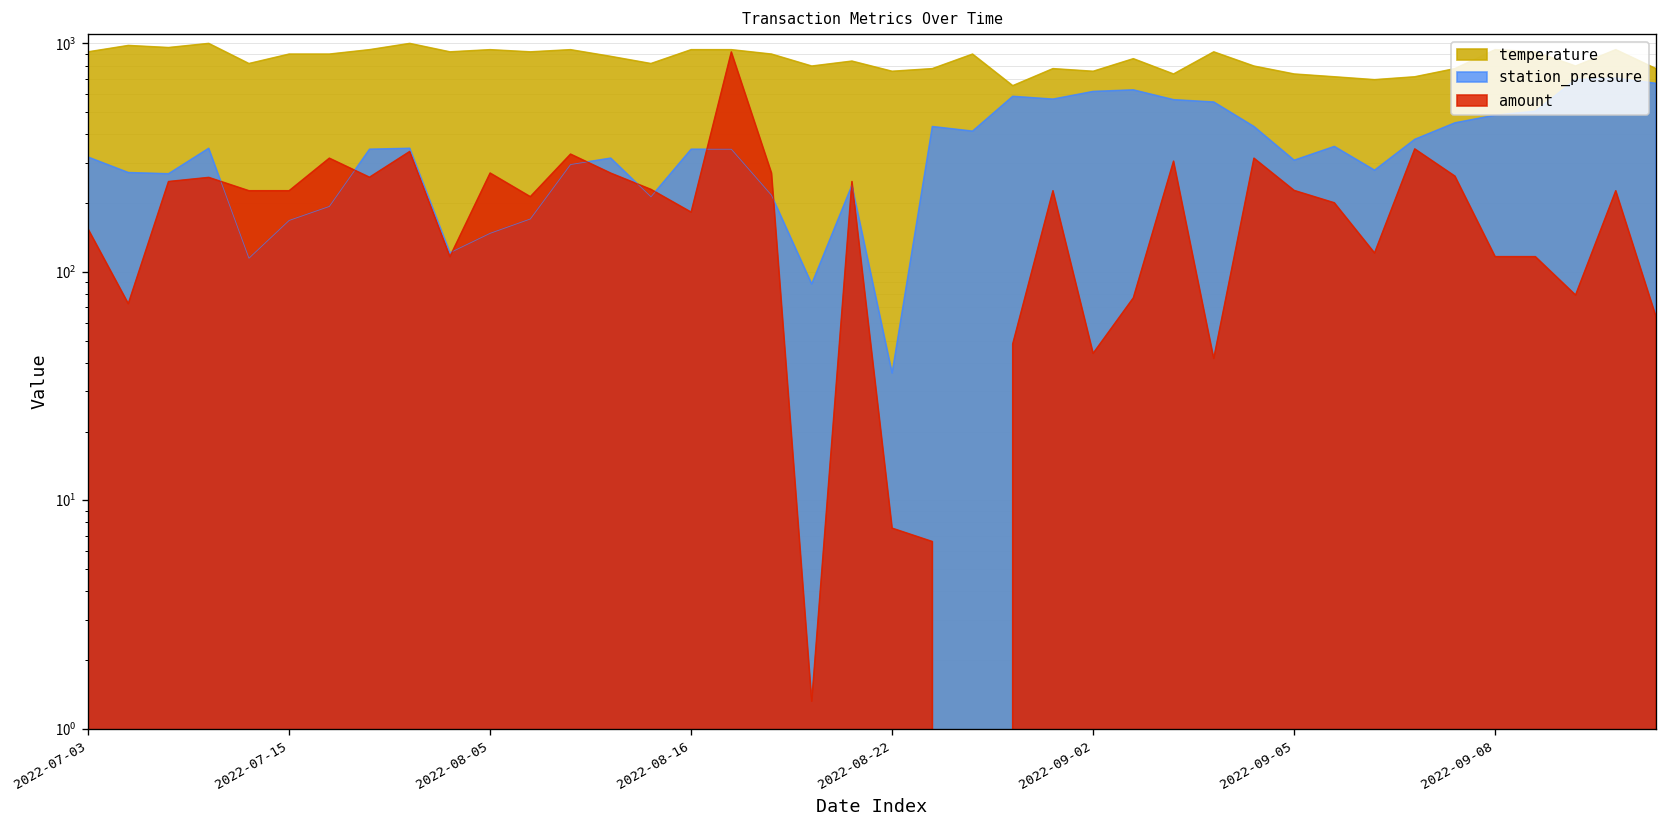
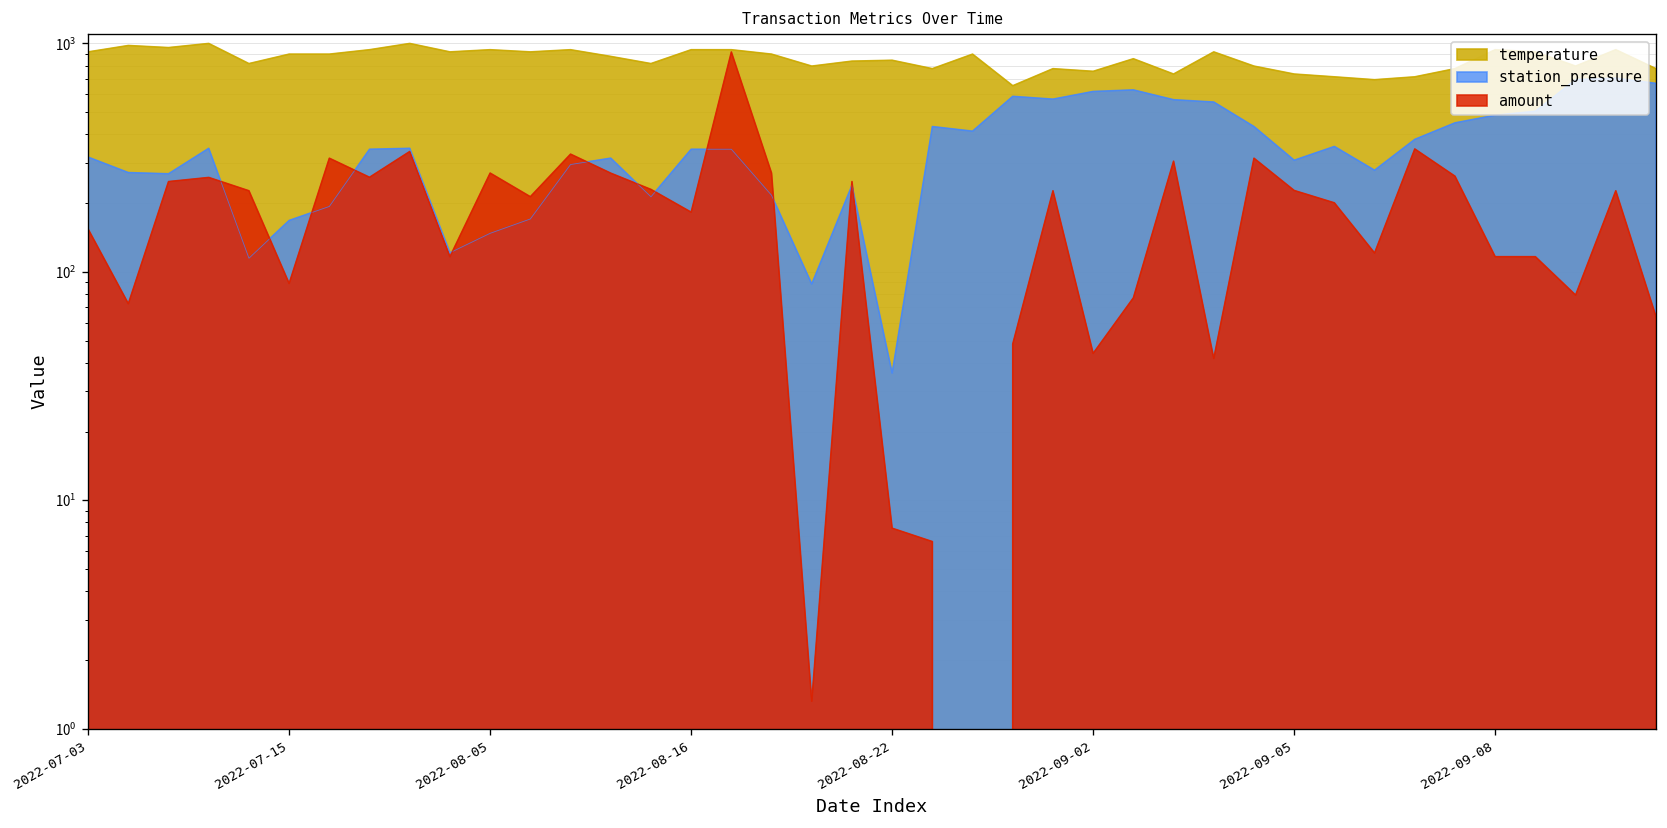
  {
    "temperature": {
      "2022-07-15": 900,
-     "2022-08-22": 760
+     "2022-08-22": 800
    },
    "station_pressure": {
      "2022-07-15": 170,
      "2022-08-22": 36
    },
    "amount": {
-     "2022-07-15": 230,
+     "2022-07-15": 90,
      "2022-08-22": 7.5
    }
  }
